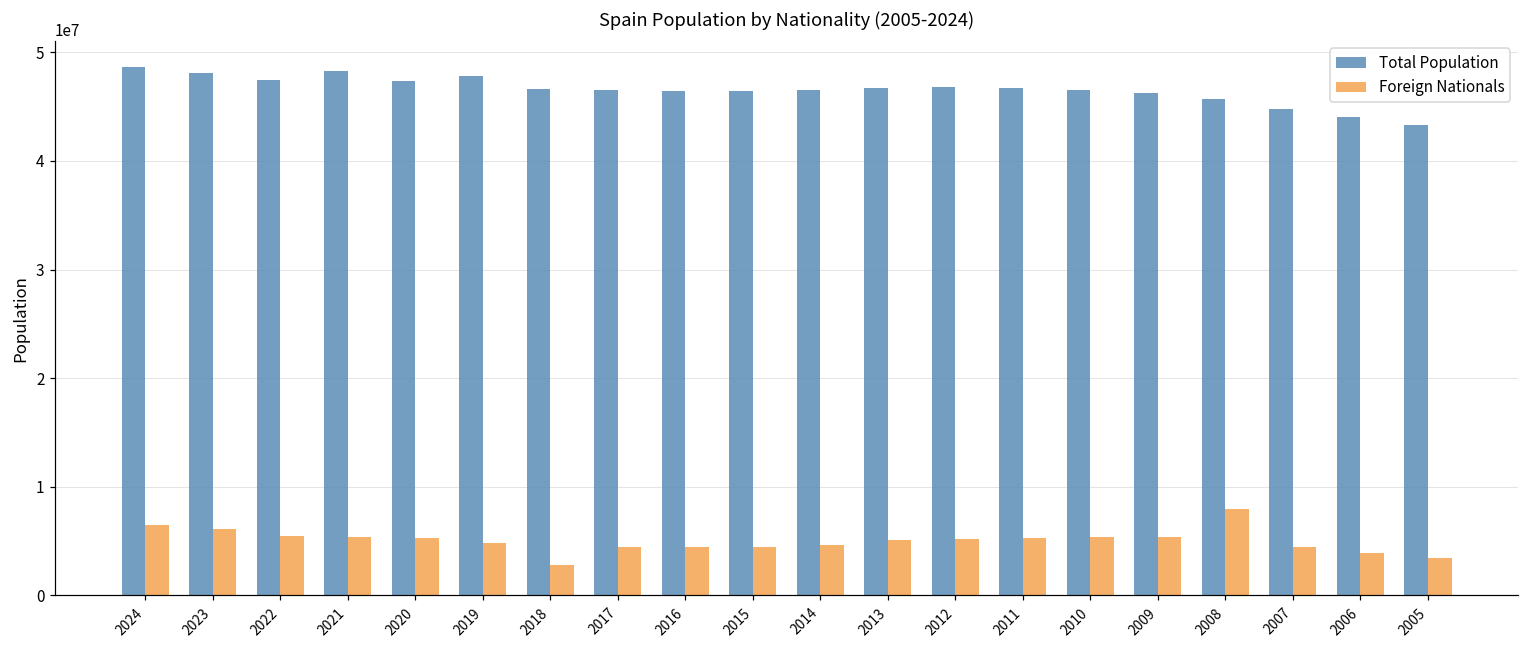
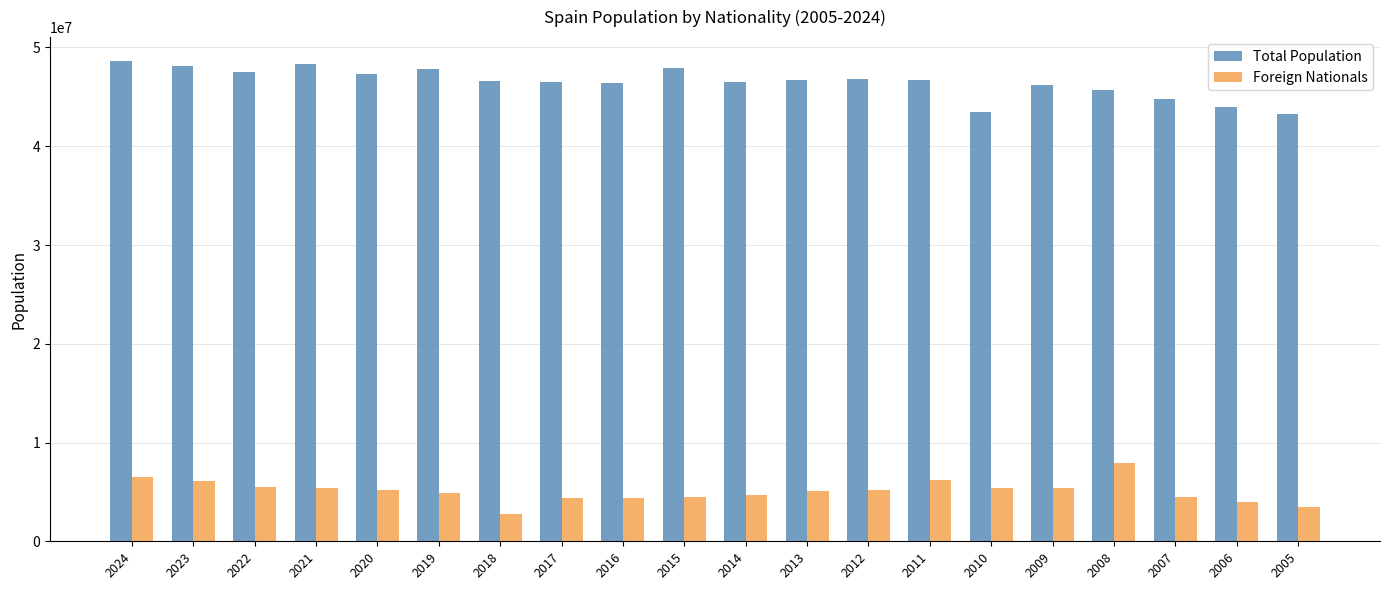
  {
    "Total Population": {
      "2024": 49000000,
      "2023": 48000000,
      "2022": 47000000,
      "2021": 48000000,
      "2020": 47000000,
      "2019": 48000000,
      "2018": 47000000,
      "2017": 46000000,
      "2016": 46000000,
-     "2015": 46000000,
+     "2015": 48000000,
      "2014": 46000000,
      "2013": 47000000,
      "2012": 47000000,
      "2011": 47000000,
-     "2010": 46000000,
+     "2010": 43000000,
      "2009": 46000000,
      "2008": 46000000,
      "2007": 45000000,
      "2006": 44000000,
      "2005": 43000000
    },
    "Foreign Nationals": {
      "2024": 7000000,
      "2023": 6000000,
      "2022": 6000000,
      "2021": 5000000,
      "2020": 5000000,
      "2019": 5000000,
      "2018": 3000000,
      "2017": 4000000,
      "2016": 4000000,
      "2015": 4000000,
      "2014": 5000000,
      "2013": 5000000,
      "2012": 5000000,
-     "2011": 5000000,
+     "2011": 6000000,
      "2010": 5000000,
      "2009": 5000000,
      "2008": 8000000,
      "2007": 4000000,
      "2006": 4000000,
      "2005": 3000000
    }
  }
